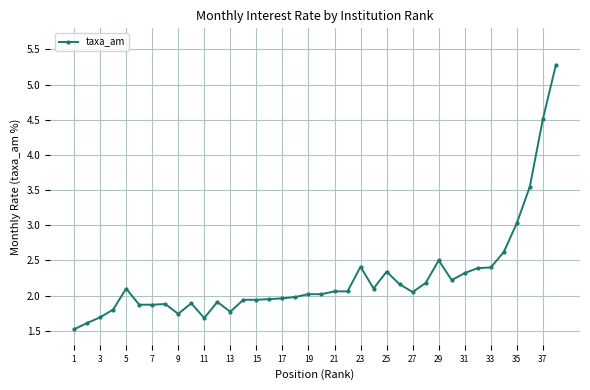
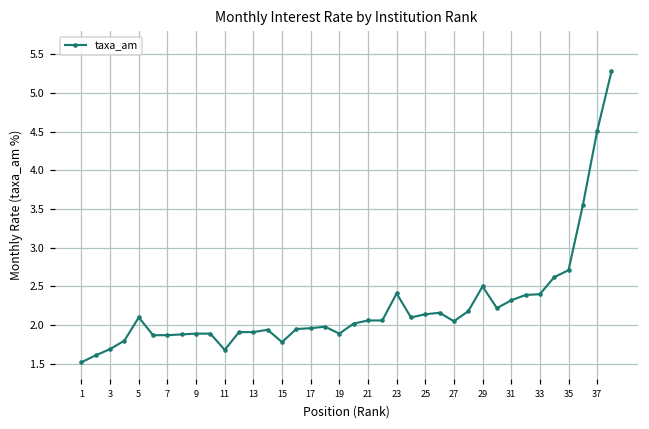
  {
    "1": 1.5,
    "3": 1.7,
    "5": 2.1,
    "7": 1.9,
-   "9": 1.7,
+   "9": 1.9,
    "11": 1.7,
-   "13": 1.8,
-   "15": 1.9,
+   "13": 1.9,
+   "15": 1.8,
    "17": 2.0,
-   "19": 2.0,
+   "19": 1.9,
    "21": 2.1,
    "23": 2.4,
-   "25": 2.3,
+   "25": 2.1,
    "27": 2.1,
    "29": 2.5,
    "31": 2.3,
    "33": 2.4,
-   "35": 3.0,
+   "35": 2.7,
    "37": 4.5
  }
